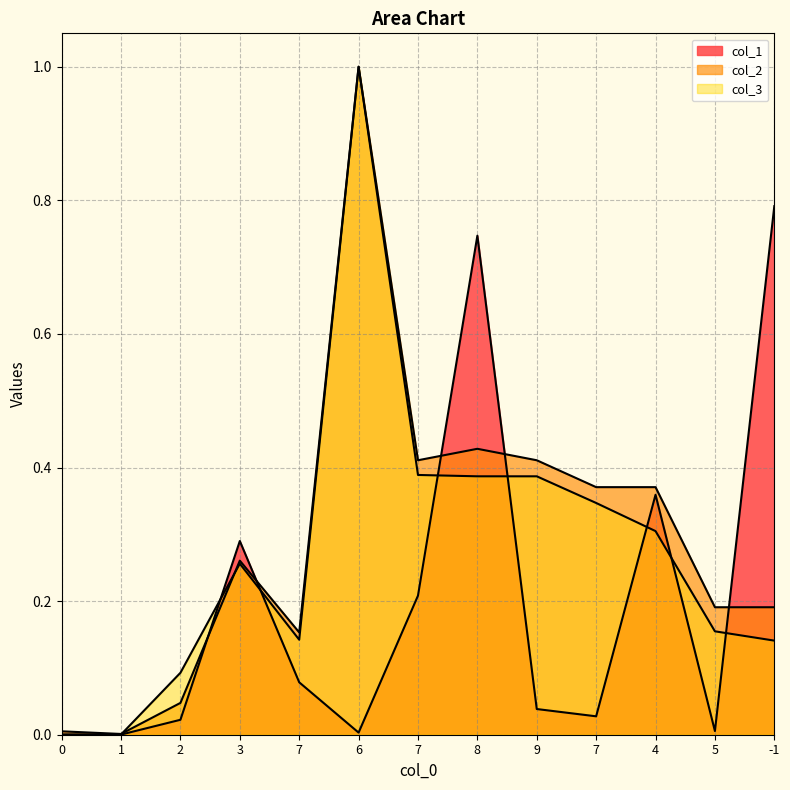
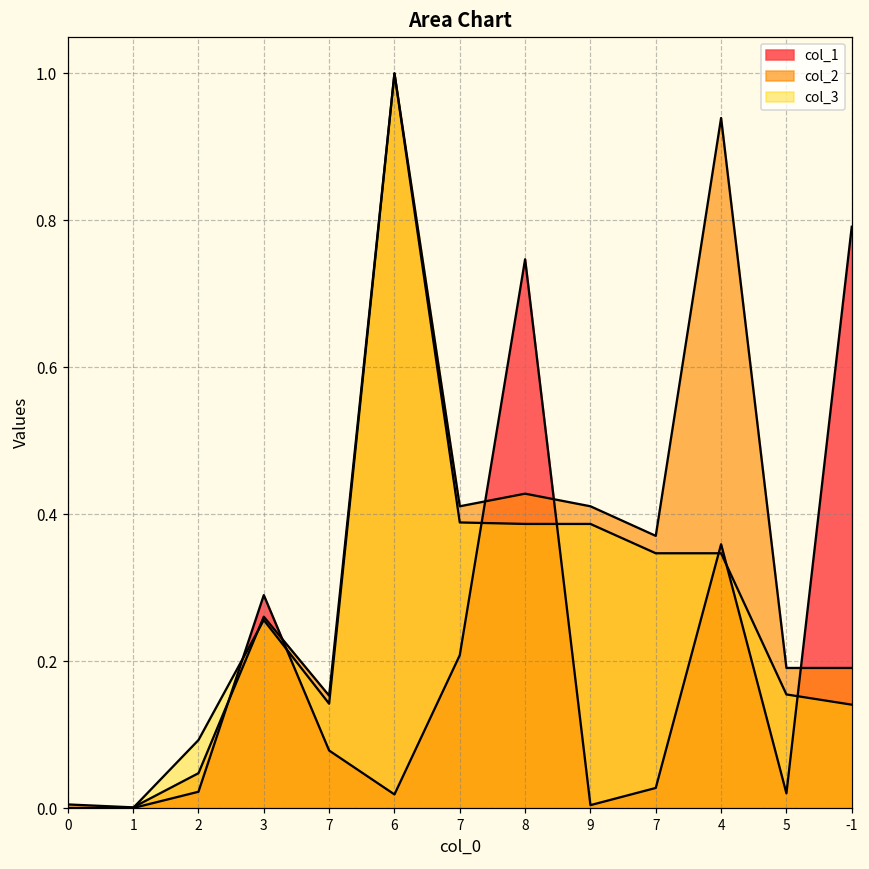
  {
    "col_1": {
      "2": 0.02,
      "3": 0.29,
-     "6": 0.00,
+     "6": 0.02,
      "8": 0.75,
-     "9": 0.04,
+     "9": 0.00,
      "4": 0.36,
-     "5": 0.01,
+     "5": 0.02,
      "-1": 0.79
    },
    "col_2": {
      "0": 0.01,
      "2": 0.05,
      "3": 0.26,
      "8": 0.43,
      "9": 0.41,
-     "4": 0.37,
+     "4": 0.94,
      "5": 0.19,
      "-1": 0.19
    },
    "col_3": {
      "2": 0.09,
      "3": 0.26,
      "8": 0.39,
      "9": 0.39,
-     "4": 0.30,
+     "4": 0.35,
      "5": 0.15,
      "-1": 0.14
    }
  }
